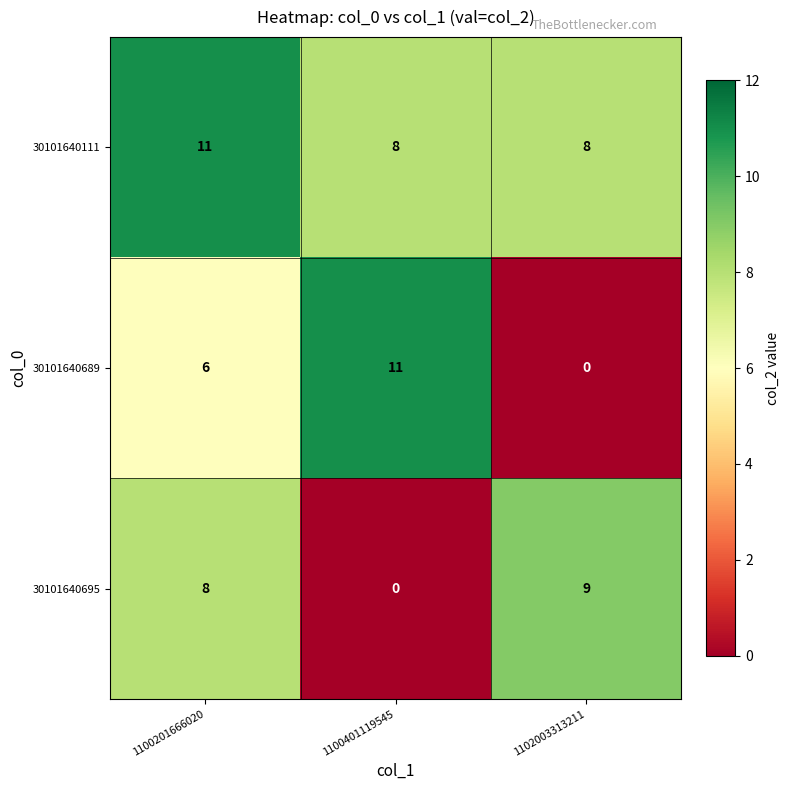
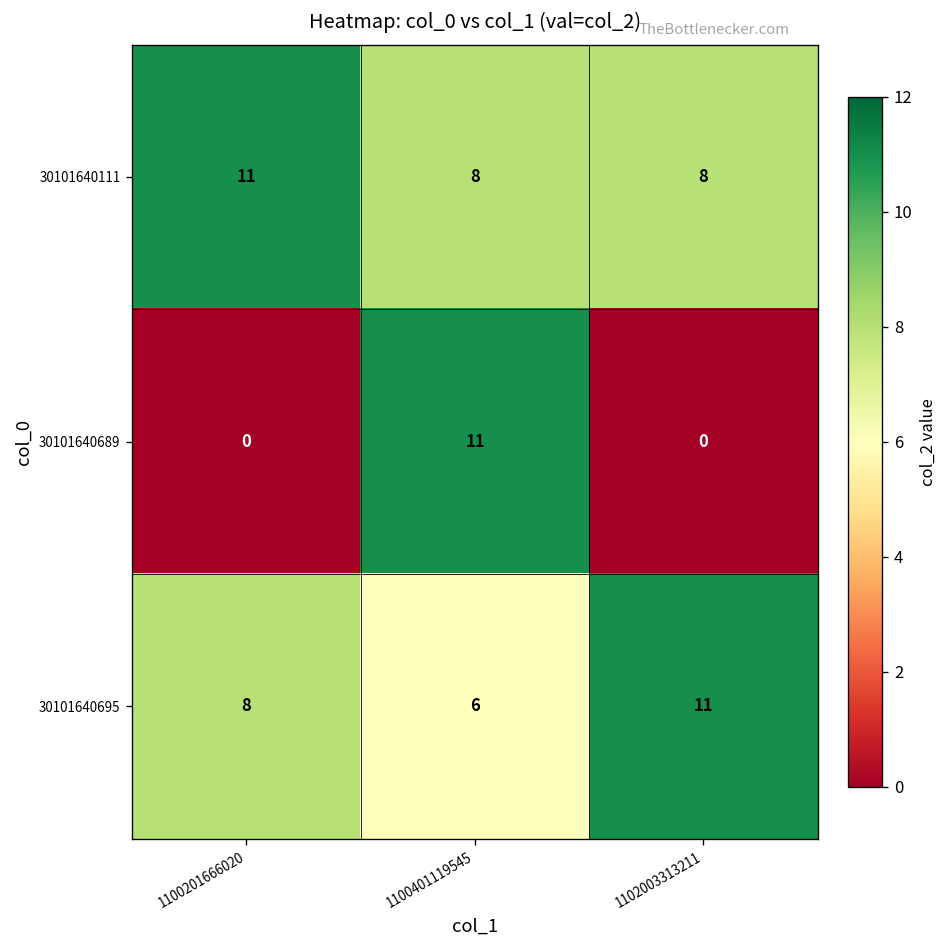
  {
    "30101640111": {
      "1100201666020": 11,
      "1100401119545": 8,
      "1102003313211": 8
    },
    "30101640689": {
-     "1100201666020": 6,
+     "1100201666020": 0,
      "1100401119545": 11,
      "1102003313211": 0
    },
    "30101640695": {
      "1100201666020": 8,
-     "1100401119545": 0,
-     "1102003313211": 9
+     "1100401119545": 6,
+     "1102003313211": 11
    }
  }
